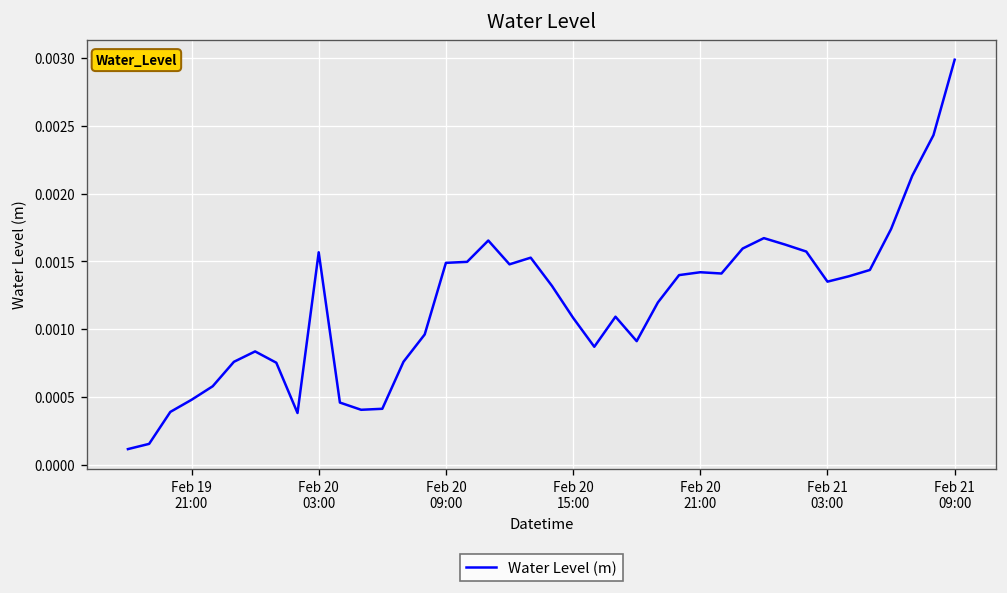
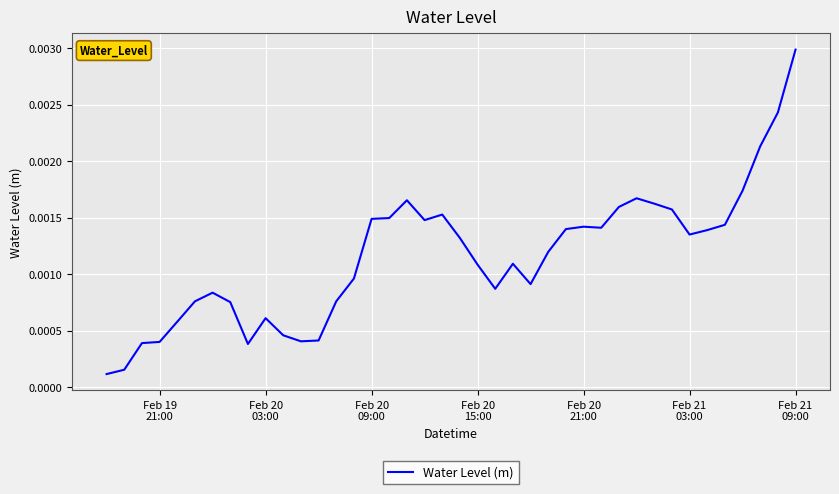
  {
-   "Feb 19 21:00": 0.00048,
-   "Feb 20 03:00": 0.00157,
+   "Feb 19 21:00": 0.00040,
+   "Feb 20 03:00": 0.00061,
    "Feb 20 09:00": 0.00149,
    "Feb 20 15:00": 0.00108,
    "Feb 20 21:00": 0.00142,
    "Feb 21 03:00": 0.00135,
    "Feb 21 09:00": 0.00299
  }
